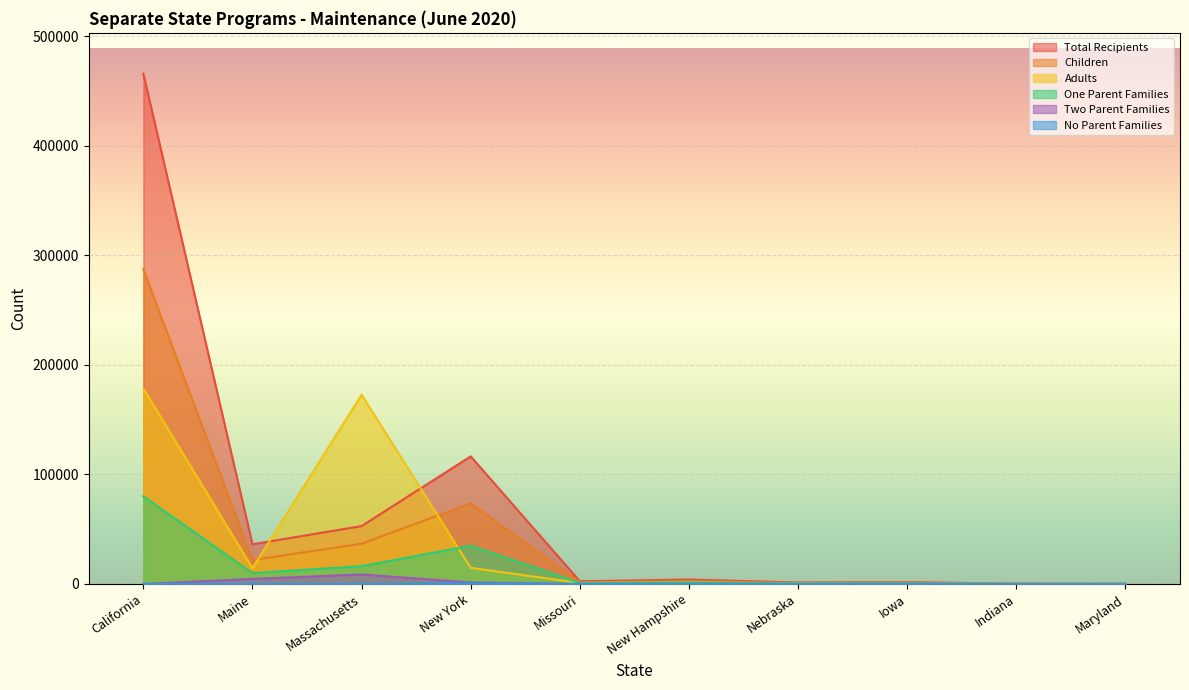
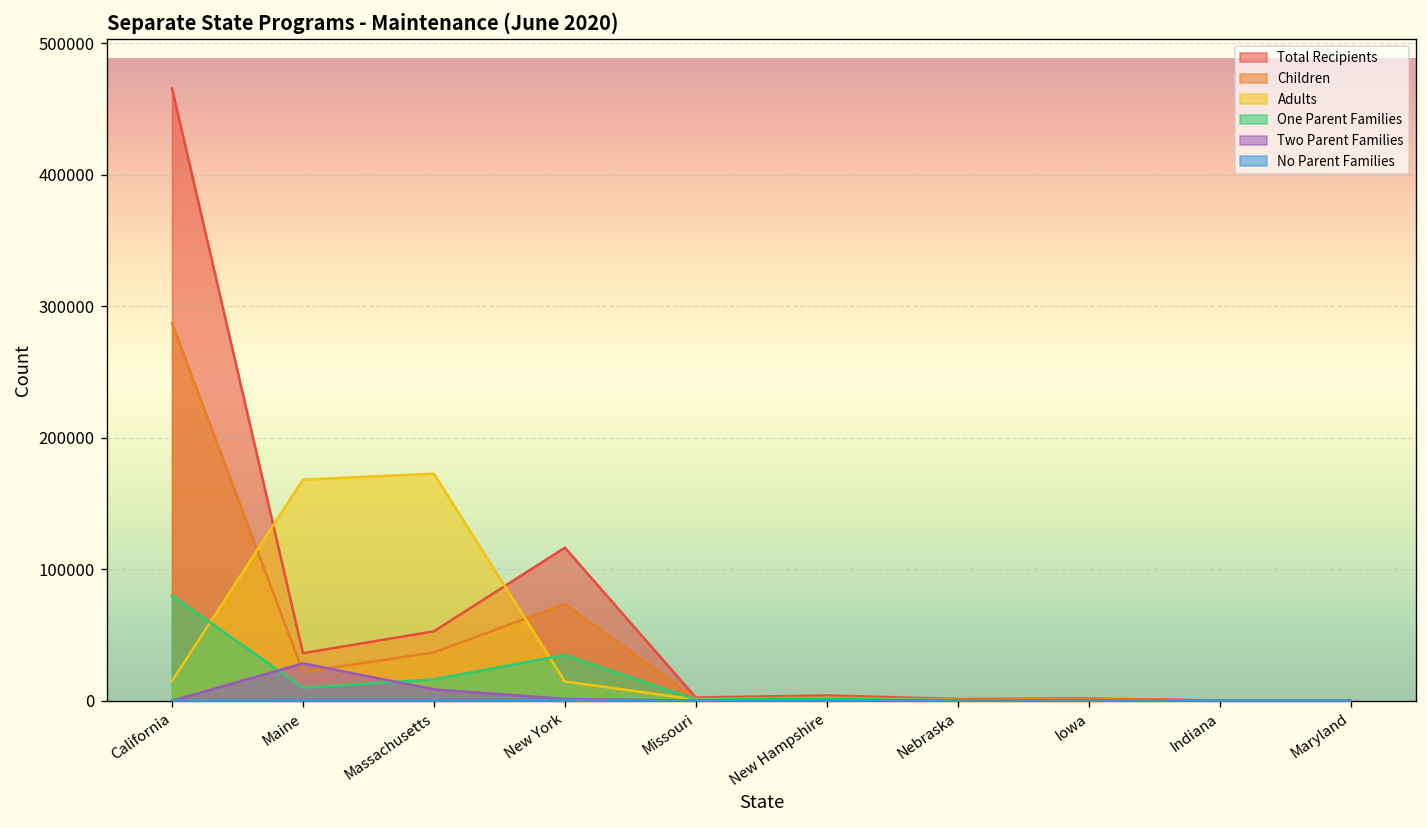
  {
    "Adults": {
-     "California": 179000,
-     "Maine": 14000,
+     "California": 15000,
+     "Maine": 168000,
      "Massachusetts": 173000,
      "New York": 15000
    },
    "One Parent Families": {
      "California": 80000,
      "Maine": 10000,
      "Massachusetts": 16000,
      "New York": 35000
    },
    "Two Parent Families": {
-     "Maine": 5000,
+     "Maine": 28000,
      "Massachusetts": 9000
    },
    "No Parent Families": {
      "Maine": 0,
      "Massachusetts": 0
    }
  }
